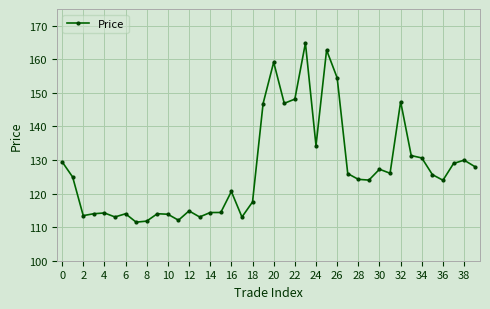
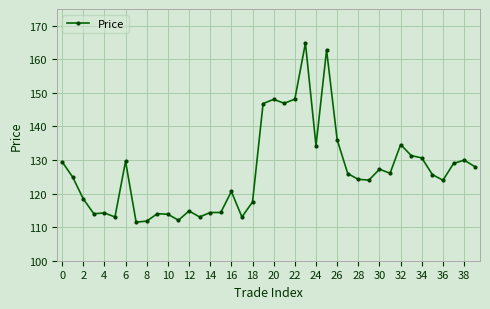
  {
    "0": 130,
-   "2": 113,
+   "2": 118,
    "4": 114,
-   "6": 114,
+   "6": 130,
    "8": 112,
    "10": 114,
    "12": 115,
    "14": 114,
    "16": 121,
    "18": 118,
-   "20": 159,
+   "20": 148,
    "22": 148,
    "24": 134,
-   "26": 154,
+   "26": 136,
    "28": 124,
    "30": 127,
-   "32": 147,
+   "32": 135,
    "34": 131,
    "36": 124,
    "38": 130
  }
